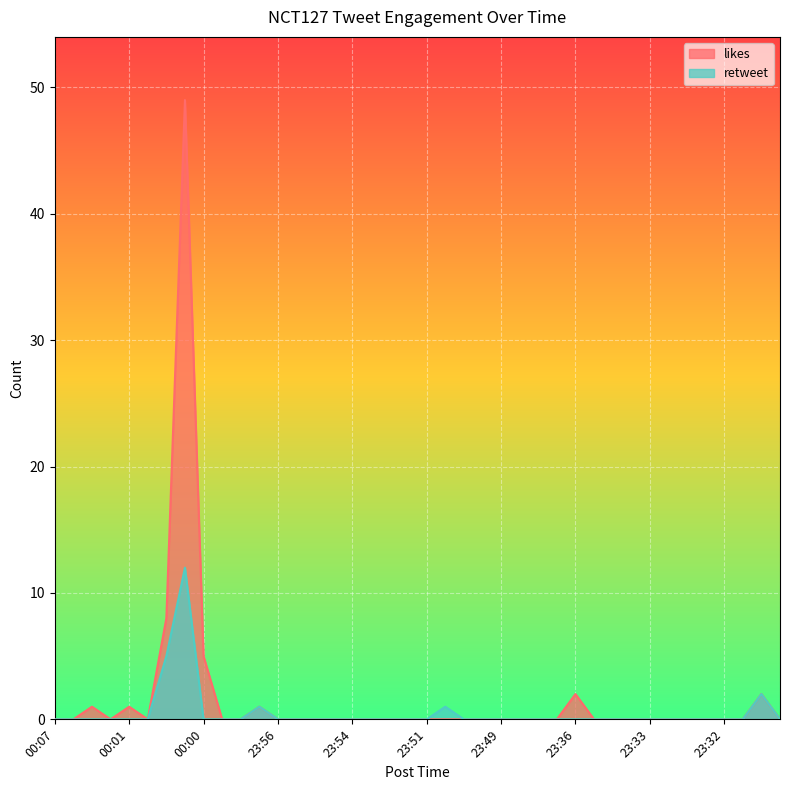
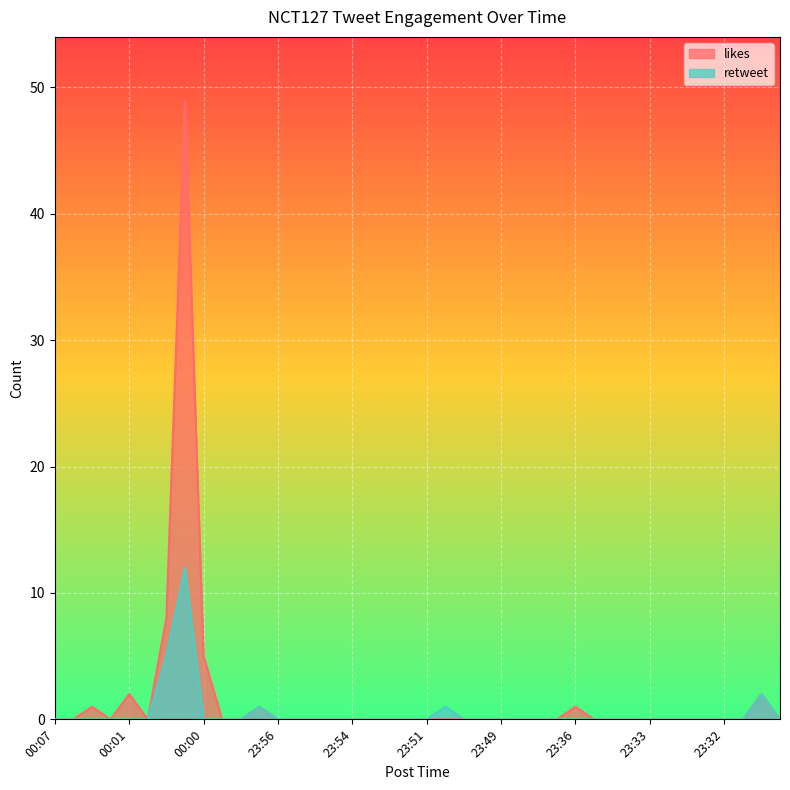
  {
    "likes": {
-     "00:01": 1,
-     "23:36": 2
+     "00:01": 2,
+     "23:36": 1
    },
    "retweet": {
      "00:01": 0,
      "23:36": 0
    }
  }
